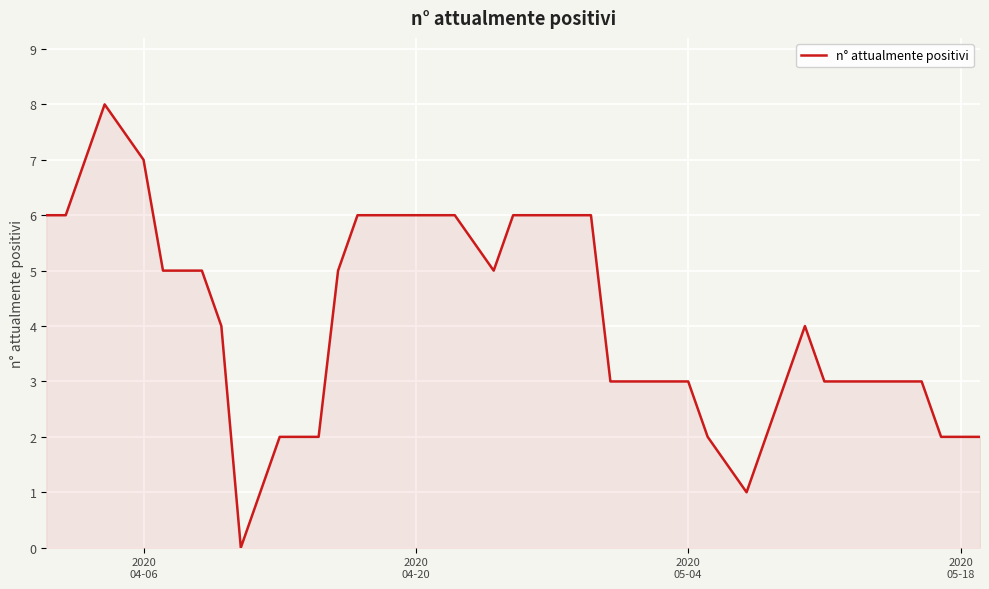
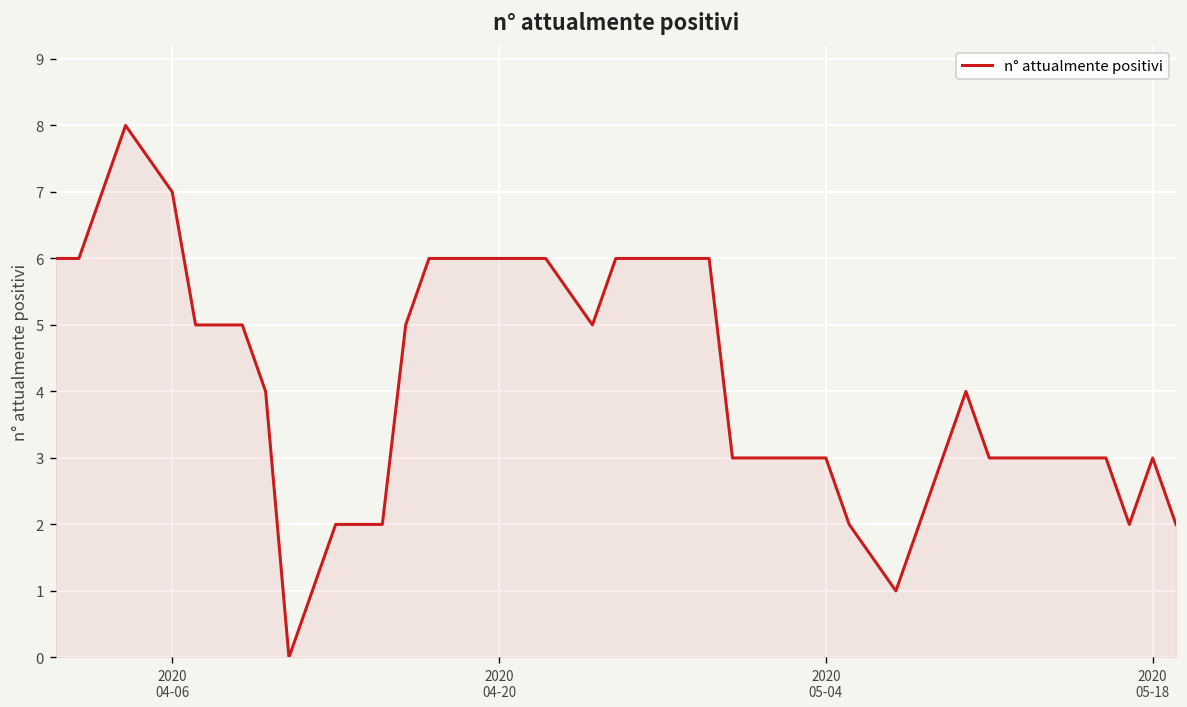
  {
    "2020 04-06": 7,
    "2020 04-20": 6,
    "2020 05-04": 3,
-   "2020 05-18": 2
+   "2020 05-18": 3
  }
